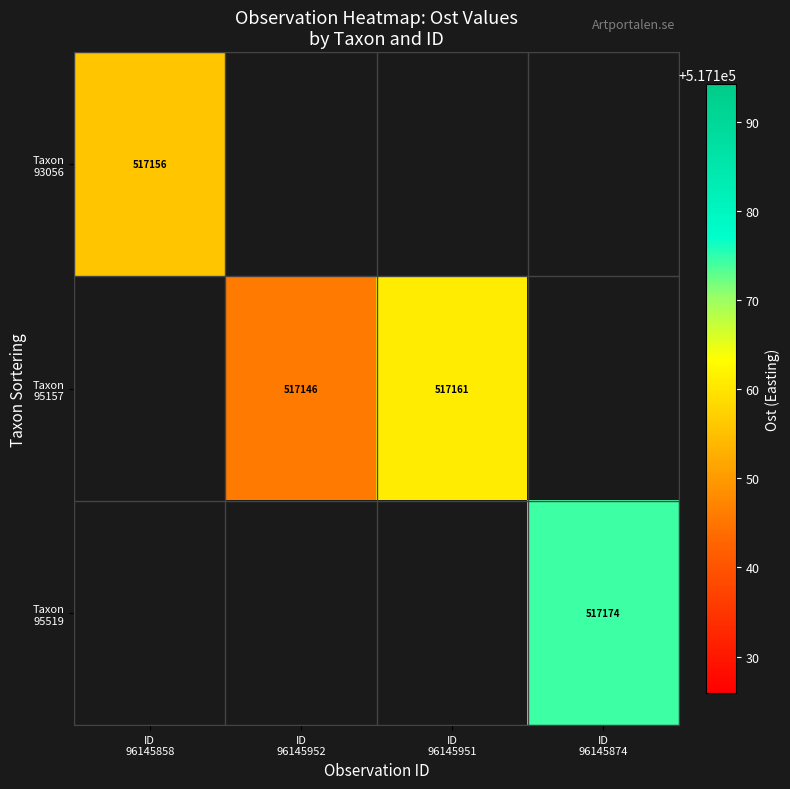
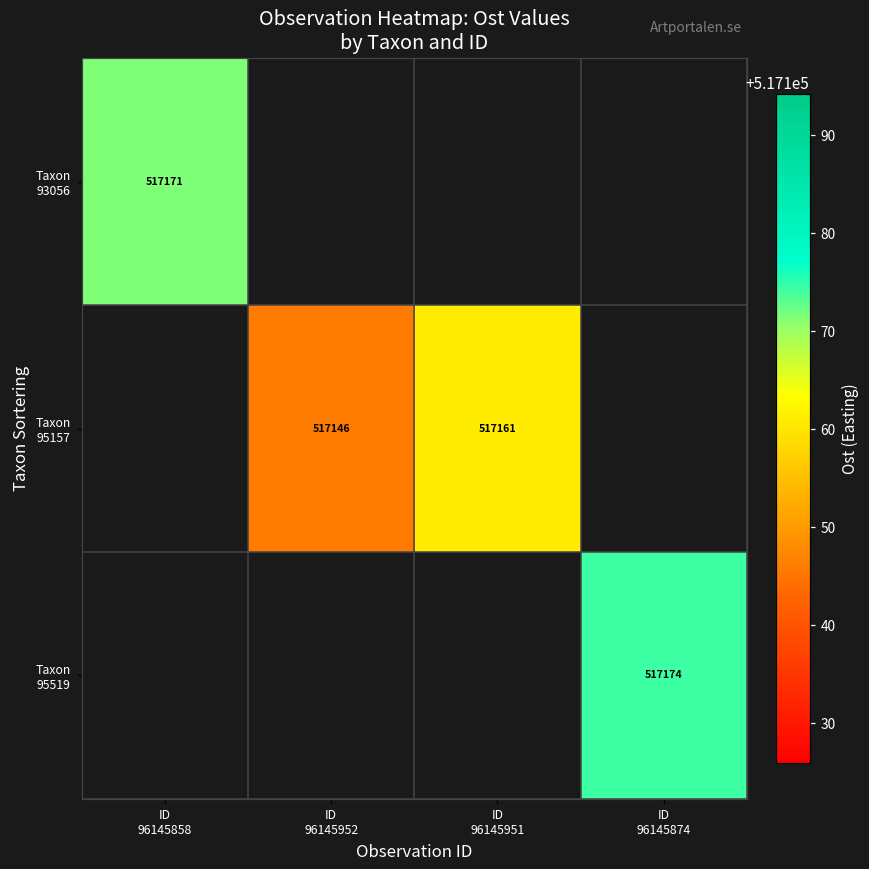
  {
    "Taxon 93056": {
-     "ID 96145858": 517156
+     "ID 96145858": 517171
    },
    "Taxon 95157": {
      "ID 96145952": 517146,
      "ID 96145951": 517161
    },
    "Taxon 95519": {
      "ID 96145874": 517174
    }
  }
